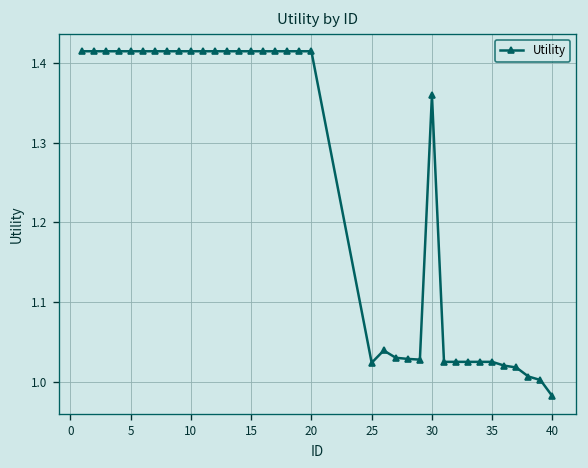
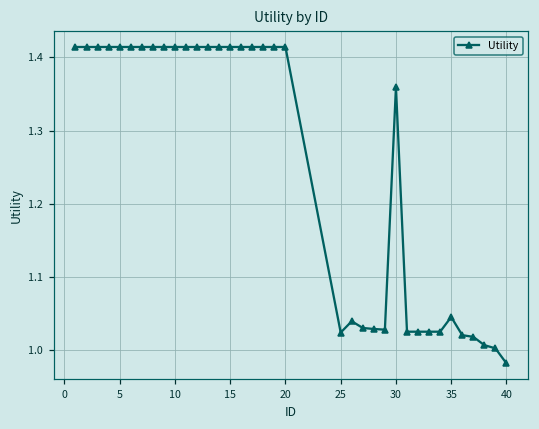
  {
    "5": 1.41,
    "10": 1.41,
    "15": 1.41,
    "20": 1.41,
    "25": 1.02,
    "30": 1.36,
-   "35": 1.03,
+   "35": 1.05,
    "40": 0.98
  }
